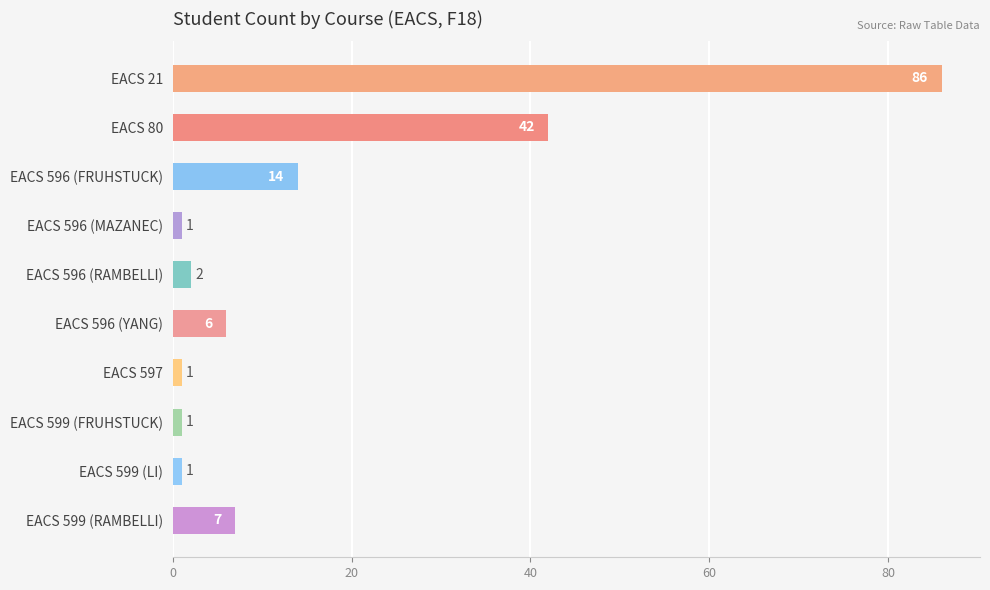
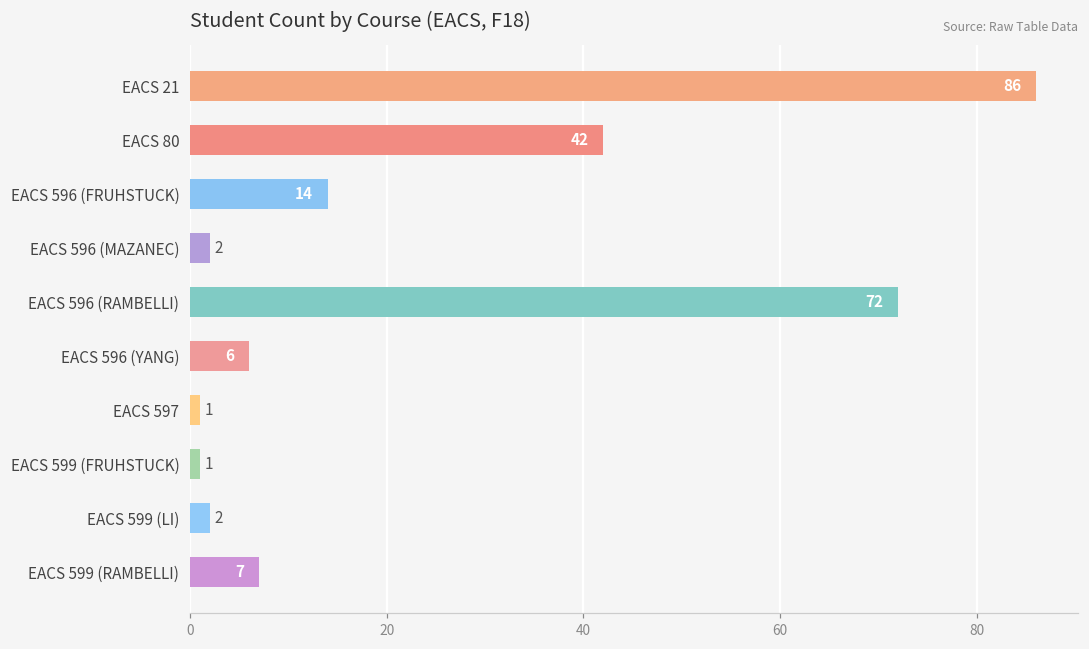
  {
    "EACS 21": 86,
    "EACS 80": 42,
    "EACS 596 (FRUHSTUCK)": 14,
-   "EACS 596 (MAZANEC)": 1,
-   "EACS 596 (RAMBELLI)": 2,
+   "EACS 596 (MAZANEC)": 2,
+   "EACS 596 (RAMBELLI)": 72,
    "EACS 596 (YANG)": 6,
    "EACS 597": 1,
    "EACS 599 (FRUHSTUCK)": 1,
-   "EACS 599 (LI)": 1,
+   "EACS 599 (LI)": 2,
    "EACS 599 (RAMBELLI)": 7
  }
